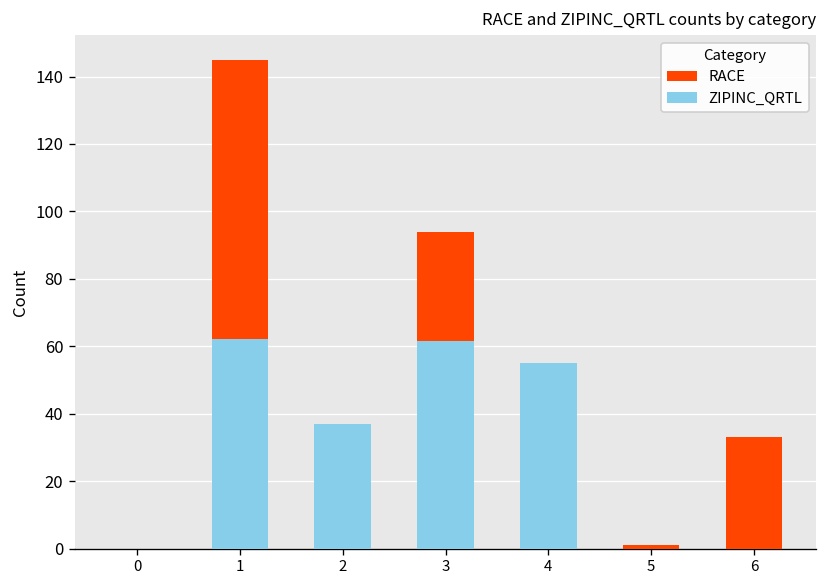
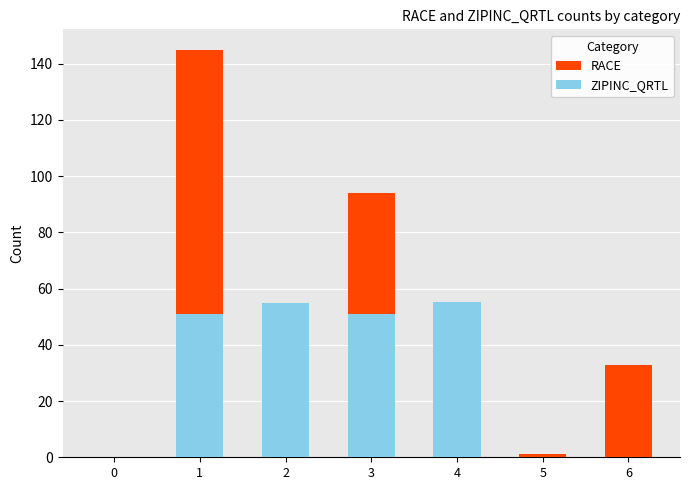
  {
    "RACE": {
      "0": 0,
      "1": 145,
      "3": 94,
      "5": 1,
      "6": 33
    },
    "ZIPINC_QRTL": {
      "0": 0,
-     "1": 62,
-     "2": 37,
-     "3": 62,
+     "1": 51,
+     "2": 55,
+     "3": 51,
      "4": 55,
      "5": 0,
      "6": 0
    }
  }
